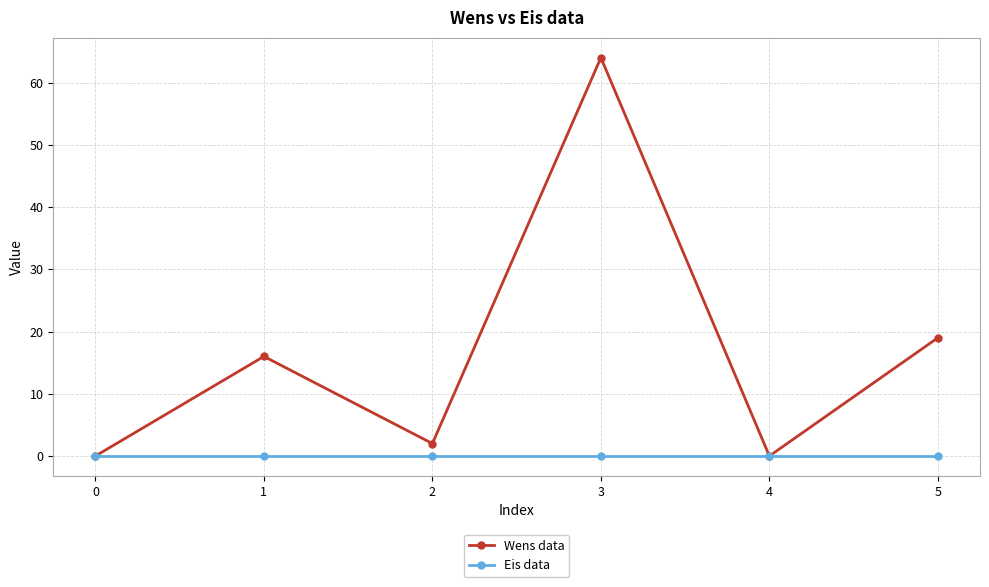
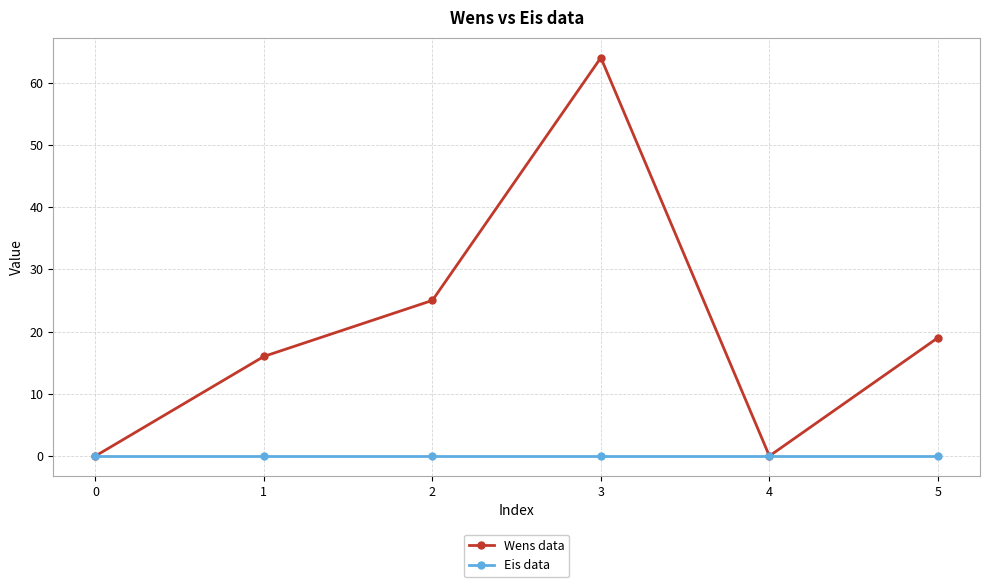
  {
    "Wens data": {
      "1": 16,
-     "2": 2,
+     "2": 25,
      "3": 64,
      "5": 19
    },
    "Eis data": {
      "1": 0,
      "2": 0,
      "3": 0,
      "5": 0
    }
  }
